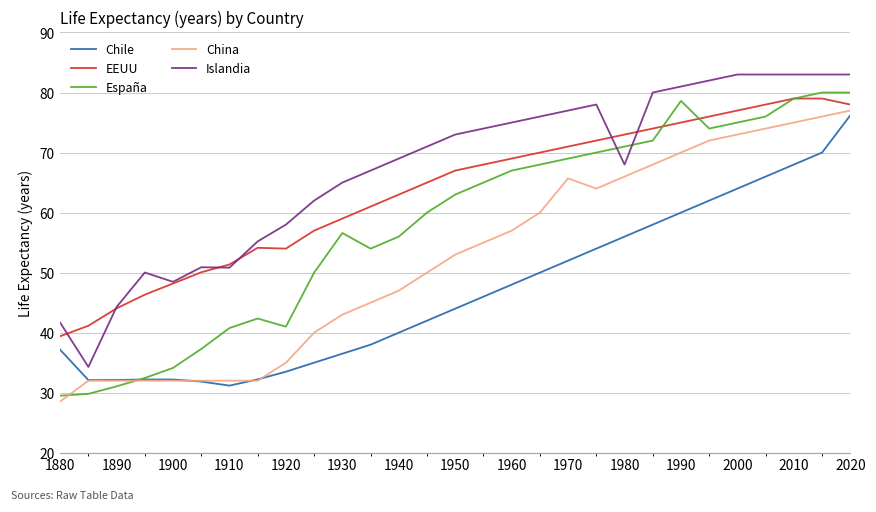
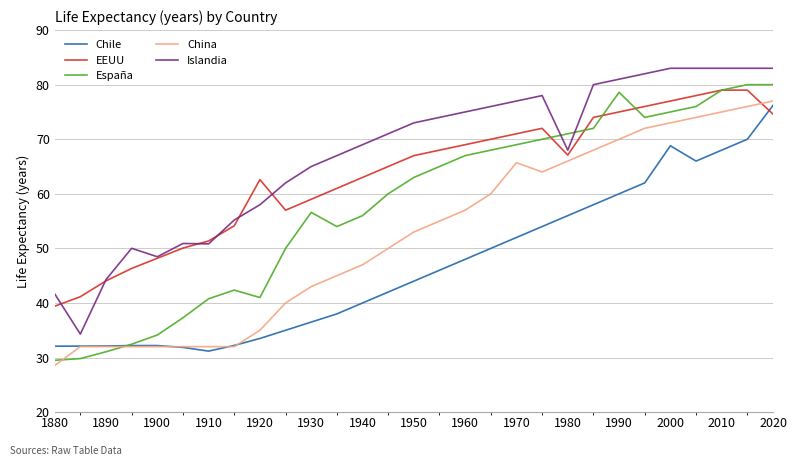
  {
    "Chile": {
-     "1880": 37,
+     "1880": 32,
      "1910": 31,
      "1920": 34,
      "1930": 37,
      "1940": 40,
      "1950": 44,
      "1960": 48,
      "1970": 52,
      "1980": 56,
      "1990": 60,
-     "2000": 64,
+     "2000": 69,
      "2010": 68,
      "2020": 76
    },
    "EEUU": {
      "1880": 39,
      "1910": 51,
-     "1920": 54,
+     "1920": 63,
      "1930": 59,
      "1940": 63,
      "1950": 67,
      "1960": 69,
      "1970": 71,
-     "1980": 73,
+     "1980": 67,
      "1990": 75,
      "2000": 77,
-     "2020": 78
+     "2020": 75
    },
    "España": {
      "1880": 30,
      "1890": 31,
      "1900": 34,
      "1910": 41,
      "1920": 41,
      "1930": 57,
      "1940": 56,
      "1950": 63,
      "1960": 67,
      "1970": 69,
      "1980": 71,
      "1990": 79,
      "2000": 75,
      "2020": 80
    },
    "China": {
      "1880": 29,
      "1910": 32,
      "1920": 35,
      "1930": 43,
      "1940": 47,
      "1950": 53,
      "1960": 57,
      "1970": 66,
      "1980": 66,
      "1990": 70,
      "2000": 73,
      "2010": 75,
      "2020": 77
    },
    "Islandia": {
      "1880": 42,
      "1910": 51,
      "1920": 58,
      "1930": 65,
      "1940": 69,
      "1950": 73,
      "1960": 75,
      "1970": 77,
      "1980": 68,
      "1990": 81,
      "2000": 83,
      "2010": 83,
      "2020": 83
    }
  }
